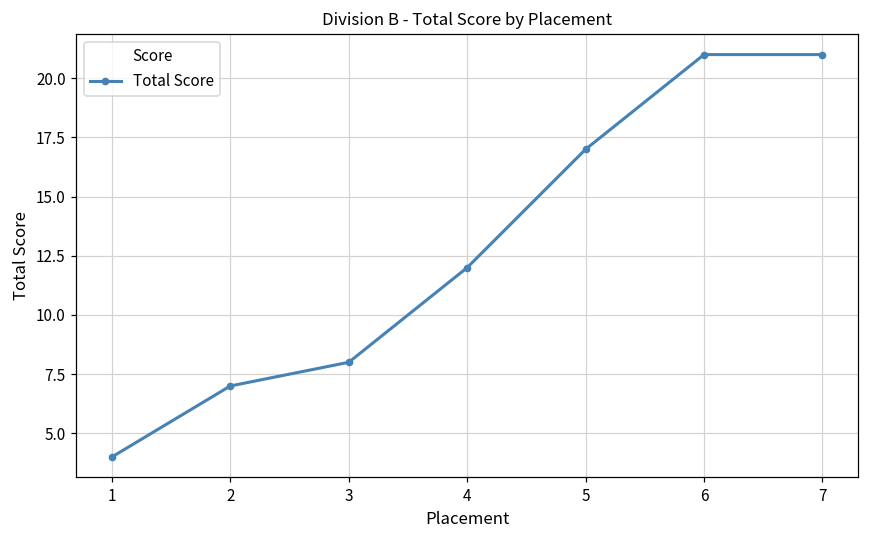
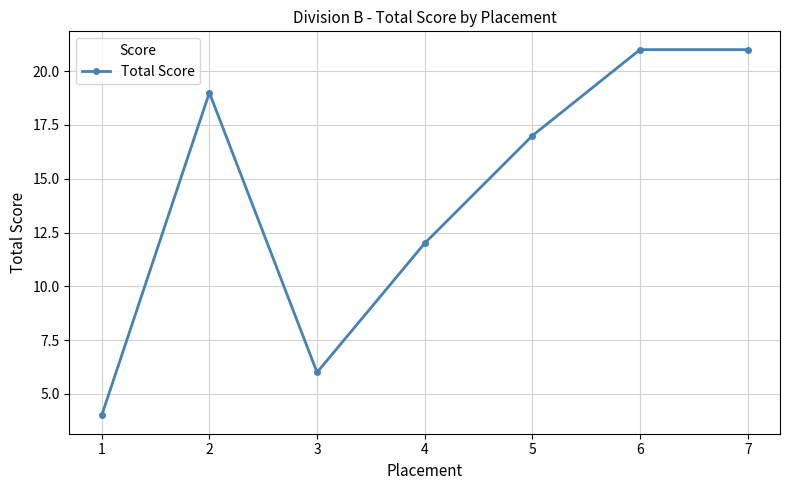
  {
    "1": 4,
-   "2": 7,
-   "3": 8,
+   "2": 19,
+   "3": 6,
    "4": 12,
    "5": 17,
    "6": 21,
    "7": 21
  }
